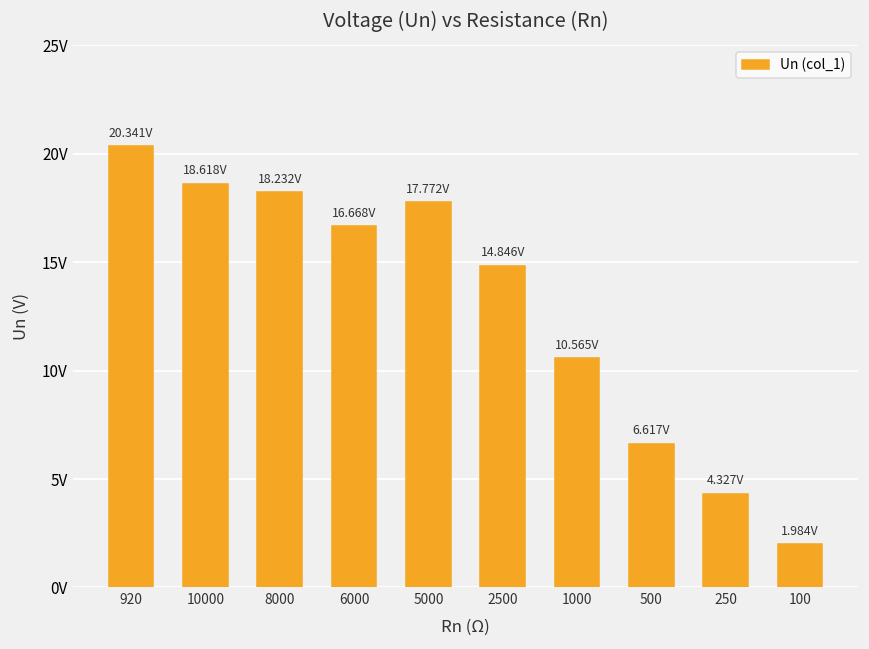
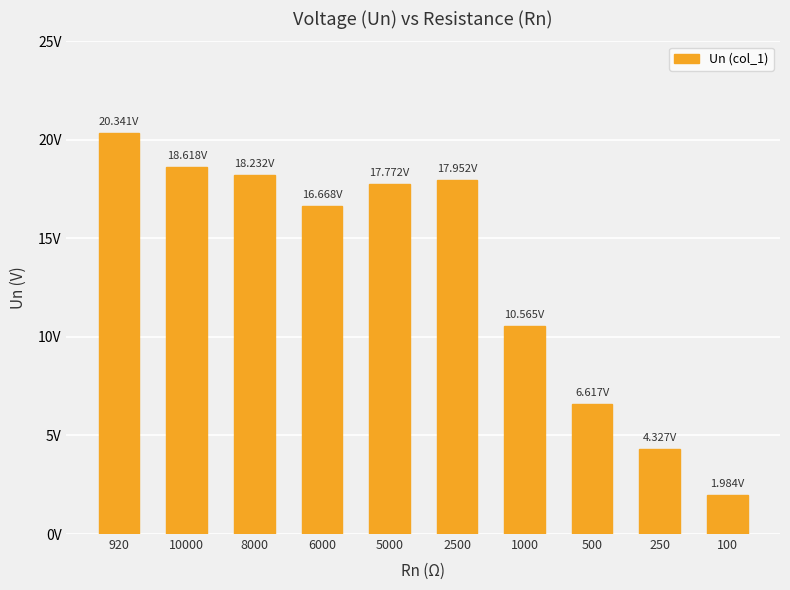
  {
    "920": "20.341V",
    "10000": "18.618V",
    "8000": "18.232V",
    "6000": "16.668V",
    "5000": "17.772V",
-   "2500": "14.846V",
+   "2500": "17.952V",
    "1000": "10.565V",
    "500": "6.617V",
    "250": "4.327V",
    "100": "1.984V"
  }
